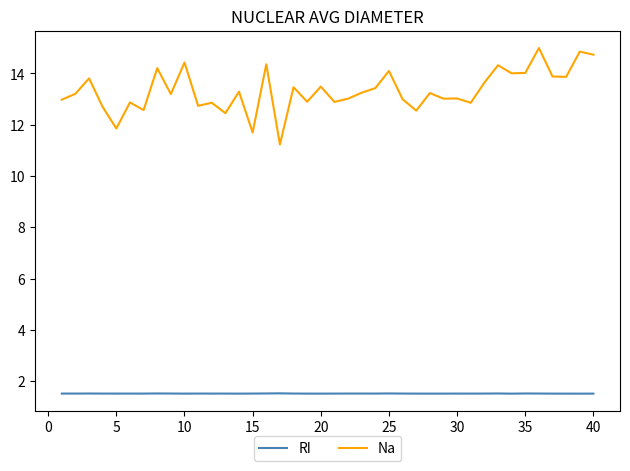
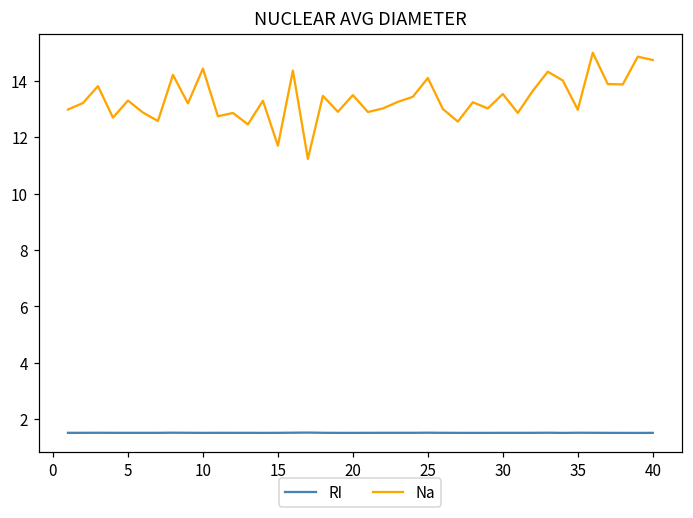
  {
    "RI": {
      "5": 1.5,
      "10": 1.5,
      "15": 1.5,
      "20": 1.5,
      "25": 1.5,
      "30": 1.5,
      "35": 1.5,
      "40": 1.5
    },
    "Na": {
-     "5": 11.9,
+     "5": 13.3,
      "10": 14.4,
      "15": 11.7,
      "20": 13.5,
      "25": 14.1,
-     "30": 13.0,
-     "35": 14.0,
+     "30": 13.5,
+     "35": 13.0,
      "40": 14.7
    }
  }
